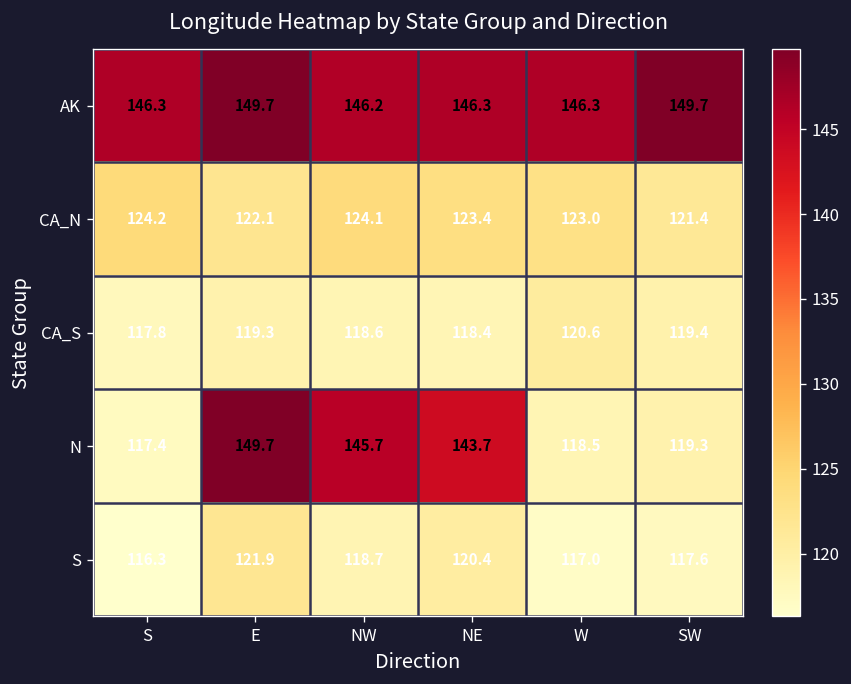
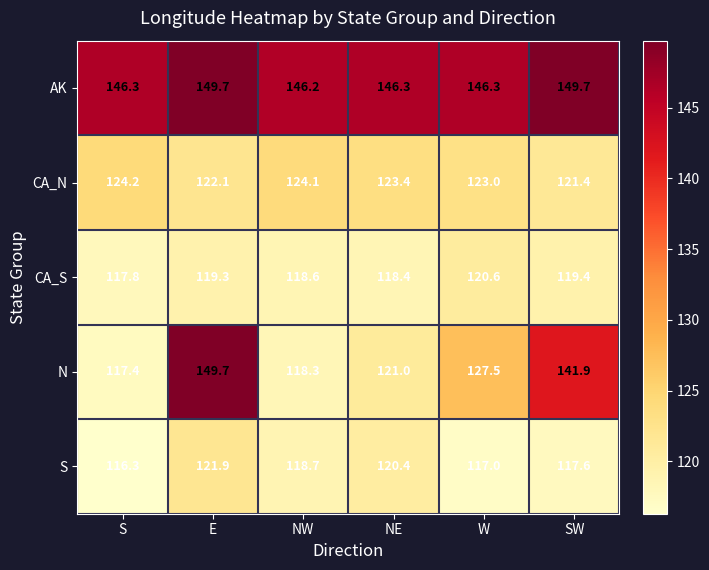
  {
    "AK": {
      "S": 146.3,
      "E": 149.7,
      "NW": 146.2,
      "NE": 146.3,
      "W": 146.3,
      "SW": 149.7
    },
    "CA_N": {
      "S": 124.2,
      "E": 122.1,
      "NW": 124.1,
      "NE": 123.4,
      "W": 123.0,
      "SW": 121.4
    },
    "CA_S": {
      "S": 117.8,
      "E": 119.3,
      "NW": 118.6,
      "NE": 118.4,
      "W": 120.6,
      "SW": 119.4
    },
    "N": {
      "S": 117.4,
      "E": 149.7,
-     "NW": 145.7,
-     "NE": 143.7,
-     "W": 118.5,
-     "SW": 119.3
+     "NW": 118.3,
+     "NE": 121.0,
+     "W": 127.5,
+     "SW": 141.9
    },
    "S": {
      "S": 116.3,
      "E": 121.9,
      "NW": 118.7,
      "NE": 120.4,
      "W": 117.0,
      "SW": 117.6
    }
  }
